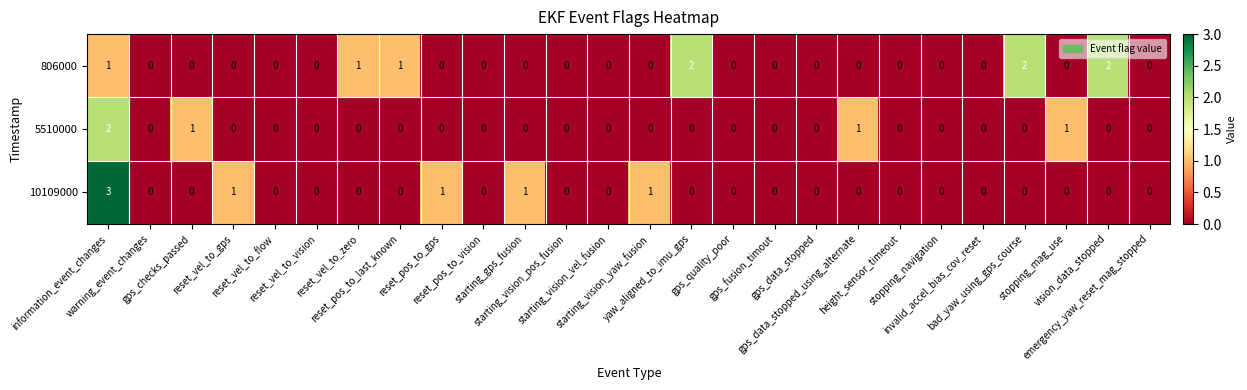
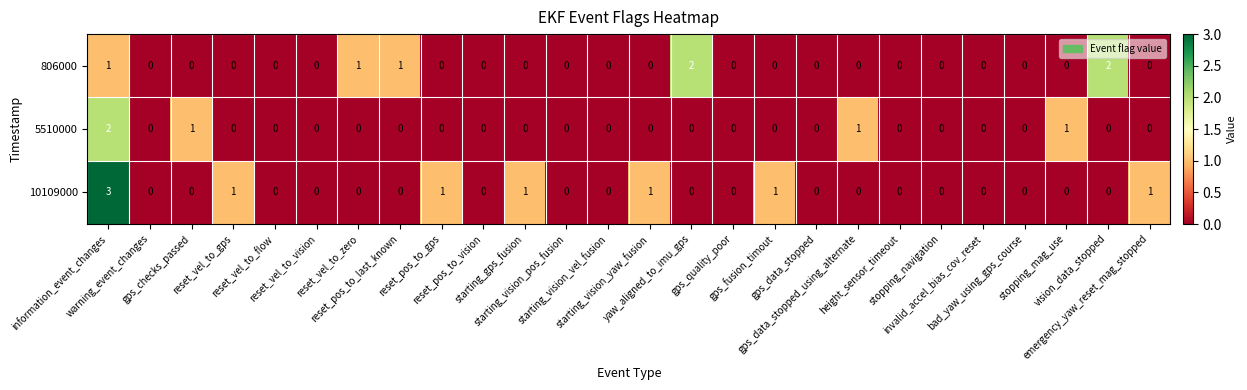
  {
    "806000": {
      "information_event_changes": 1,
      "warning_event_changes": 0,
      "gps_checks_passed": 0,
      "reset_vel_to_gps": 0,
      "reset_vel_to_flow": 0,
      "reset_vel_to_vision": 0,
      "reset_vel_to_zero": 1,
      "reset_pos_to_last_known": 1,
      "reset_pos_to_gps": 0,
      "reset_pos_to_vision": 0,
      "starting_gps_fusion": 0,
      "starting_vision_pos_fusion": 0,
      "starting_vision_vel_fusion": 0,
      "starting_vision_yaw_fusion": 0,
      "yaw_aligned_to_imu_gps": 2,
      "gps_quality_poor": 0,
      "gps_fusion_timout": 0,
      "gps_data_stopped": 0,
      "gps_data_stopped_using_alternate": 0,
      "height_sensor_timeout": 0,
      "stopping_navigation": 0,
      "invalid_accel_bias_cov_reset": 0,
-     "bad_yaw_using_gps_course": 2,
+     "bad_yaw_using_gps_course": 0,
      "stopping_mag_use": 0,
      "vision_data_stopped": 2,
      "emergency_yaw_reset_mag_stopped": 0
    },
    "5510000": {
      "information_event_changes": 2,
      "warning_event_changes": 0,
      "gps_checks_passed": 1,
      "reset_vel_to_gps": 0,
      "reset_vel_to_flow": 0,
      "reset_vel_to_vision": 0,
      "reset_vel_to_zero": 0,
      "reset_pos_to_last_known": 0,
      "reset_pos_to_gps": 0,
      "reset_pos_to_vision": 0,
      "starting_gps_fusion": 0,
      "starting_vision_pos_fusion": 0,
      "starting_vision_vel_fusion": 0,
      "starting_vision_yaw_fusion": 0,
      "yaw_aligned_to_imu_gps": 0,
      "gps_quality_poor": 0,
      "gps_fusion_timout": 0,
      "gps_data_stopped": 0,
      "gps_data_stopped_using_alternate": 1,
      "height_sensor_timeout": 0,
      "stopping_navigation": 0,
      "invalid_accel_bias_cov_reset": 0,
      "bad_yaw_using_gps_course": 0,
      "stopping_mag_use": 1,
      "vision_data_stopped": 0,
      "emergency_yaw_reset_mag_stopped": 0
    },
    "10109000": {
      "information_event_changes": 3,
      "warning_event_changes": 0,
      "gps_checks_passed": 0,
      "reset_vel_to_gps": 1,
      "reset_vel_to_flow": 0,
      "reset_vel_to_vision": 0,
      "reset_vel_to_zero": 0,
      "reset_pos_to_last_known": 0,
      "reset_pos_to_gps": 1,
      "reset_pos_to_vision": 0,
      "starting_gps_fusion": 1,
      "starting_vision_pos_fusion": 0,
      "starting_vision_vel_fusion": 0,
      "starting_vision_yaw_fusion": 1,
      "yaw_aligned_to_imu_gps": 0,
      "gps_quality_poor": 0,
-     "gps_fusion_timout": 0,
+     "gps_fusion_timout": 1,
      "gps_data_stopped": 0,
      "gps_data_stopped_using_alternate": 0,
      "height_sensor_timeout": 0,
      "stopping_navigation": 0,
      "invalid_accel_bias_cov_reset": 0,
      "bad_yaw_using_gps_course": 0,
      "stopping_mag_use": 0,
      "vision_data_stopped": 0,
-     "emergency_yaw_reset_mag_stopped": 0
+     "emergency_yaw_reset_mag_stopped": 1
    }
  }
